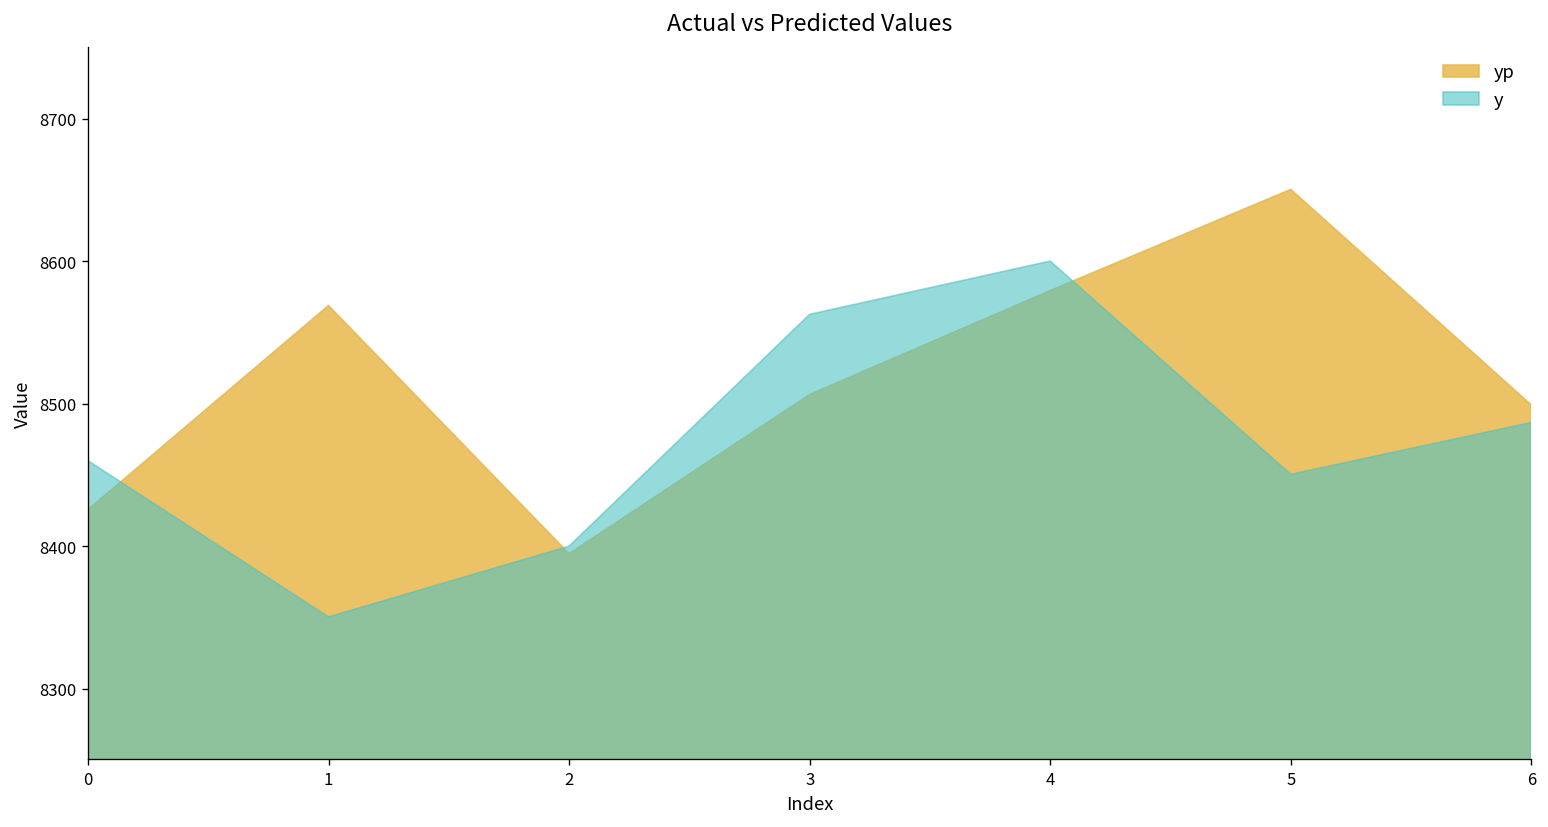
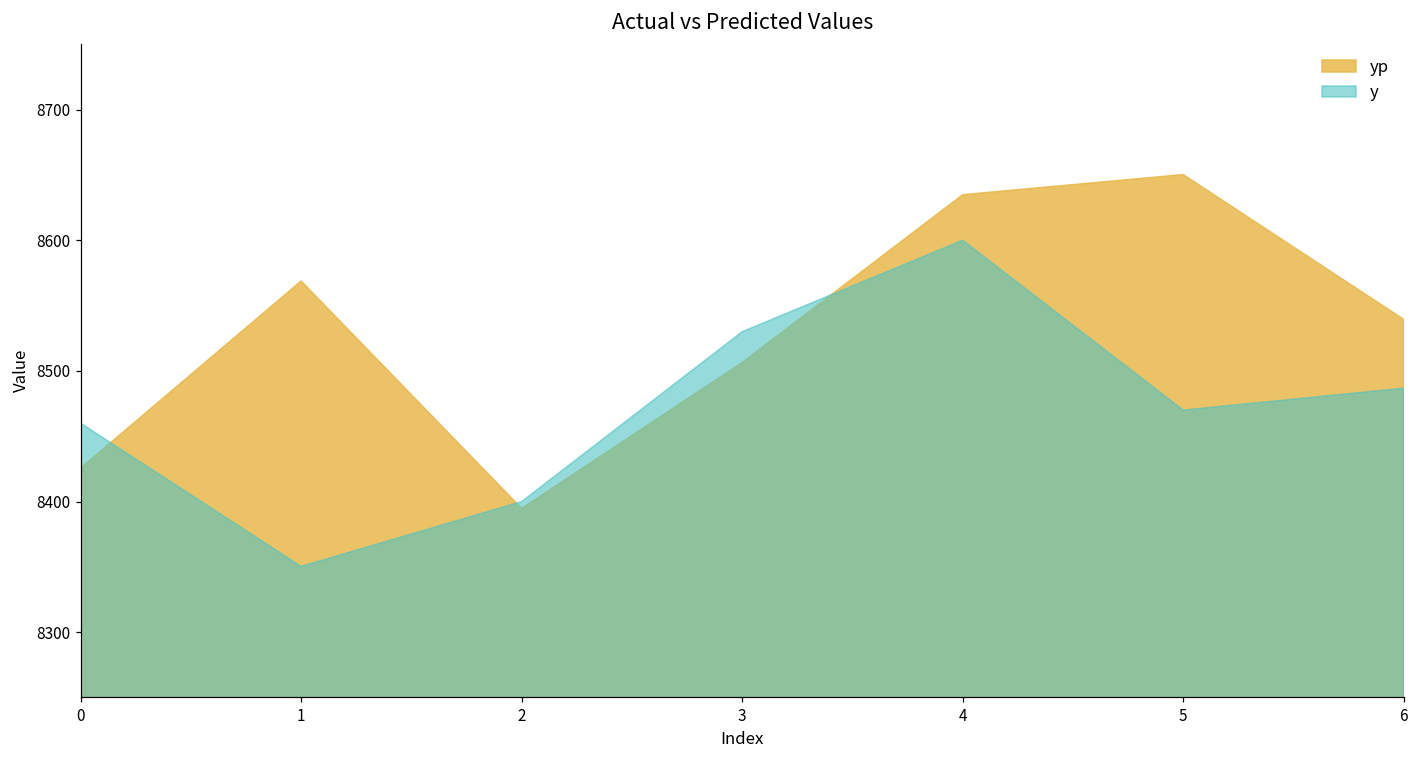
  {
    "yp": {
      "0": 8426,
      "1": 8569,
      "2": 8395,
      "3": 8506,
-     "4": 8579,
+     "4": 8635,
      "5": 8650,
-     "6": 8499
+     "6": 8539
    },
    "y": {
      "0": 8460,
      "1": 8350,
      "2": 8400,
-     "3": 8563,
+     "3": 8530,
      "4": 8600,
-     "5": 8450,
+     "5": 8470,
      "6": 8487
    }
  }
